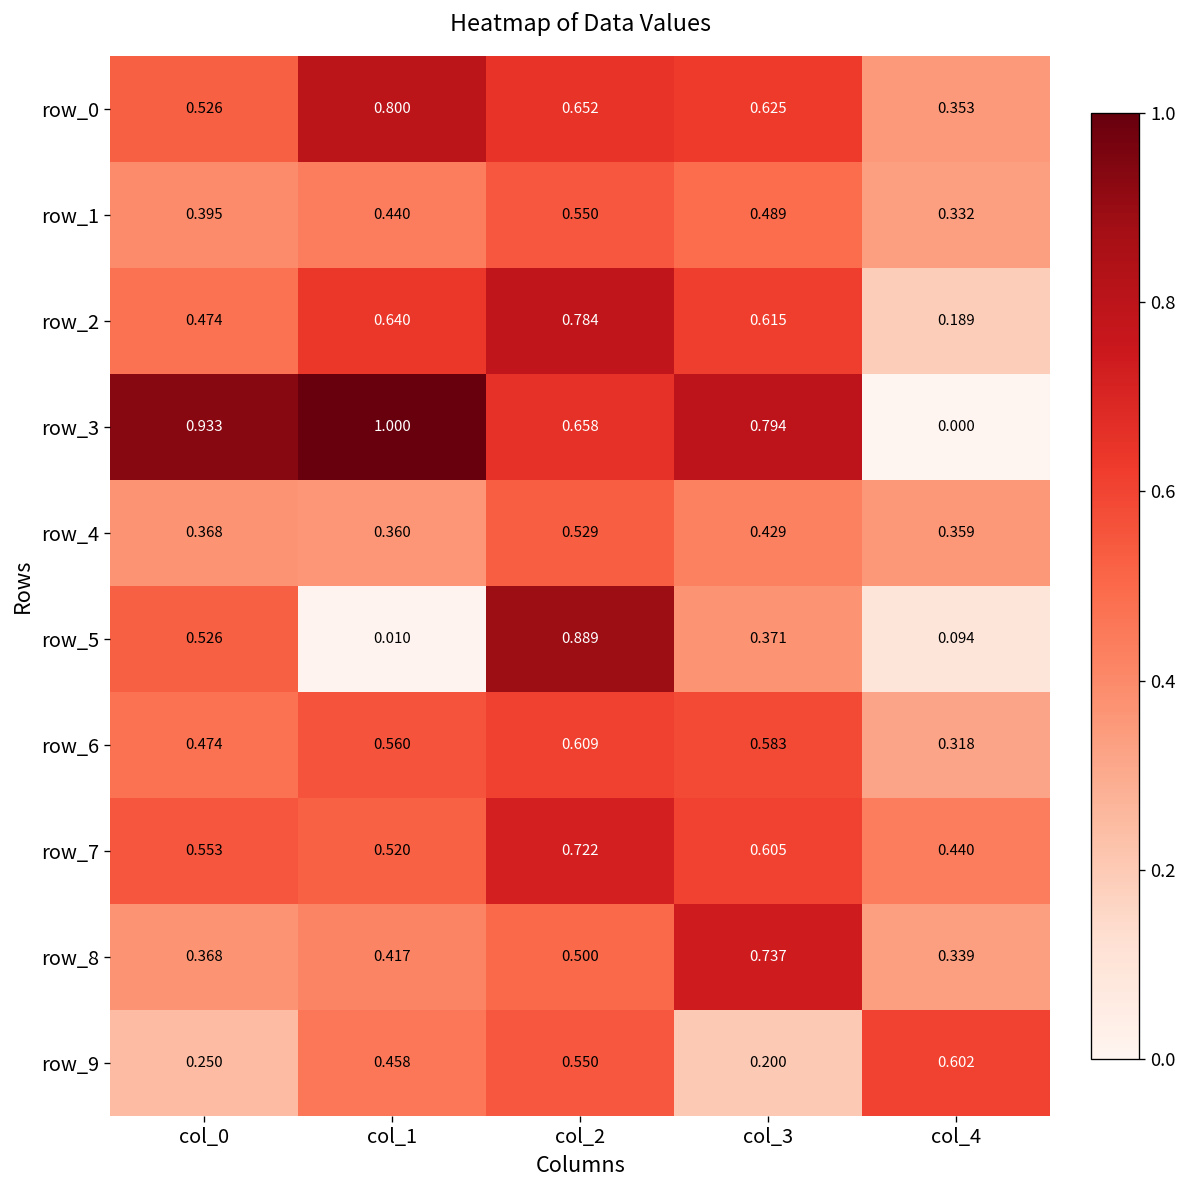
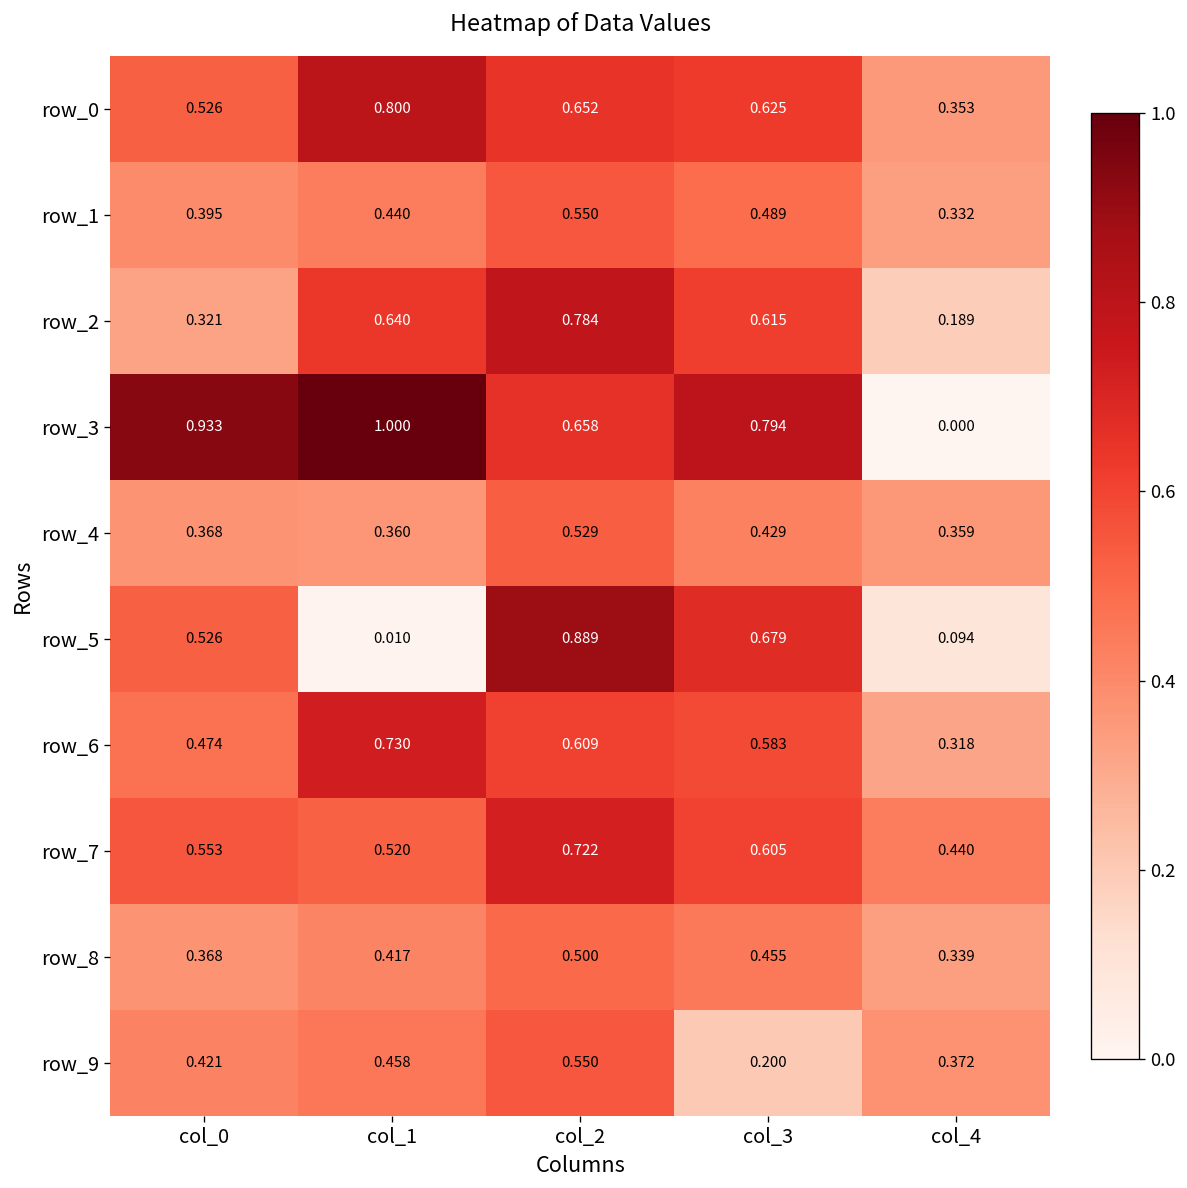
  {
    "row_0": {
      "col_0": 0.526,
      "col_1": 0.800,
      "col_2": 0.652,
      "col_3": 0.625,
      "col_4": 0.353
    },
    "row_1": {
      "col_0": 0.395,
      "col_1": 0.440,
      "col_2": 0.550,
      "col_3": 0.489,
      "col_4": 0.332
    },
    "row_2": {
-     "col_0": 0.474,
+     "col_0": 0.321,
      "col_1": 0.640,
      "col_2": 0.784,
      "col_3": 0.615,
      "col_4": 0.189
    },
    "row_3": {
      "col_0": 0.933,
      "col_1": 1.000,
      "col_2": 0.658,
      "col_3": 0.794,
      "col_4": 0.000
    },
    "row_4": {
      "col_0": 0.368,
      "col_1": 0.360,
      "col_2": 0.529,
      "col_3": 0.429,
      "col_4": 0.359
    },
    "row_5": {
      "col_0": 0.526,
      "col_1": 0.010,
      "col_2": 0.889,
-     "col_3": 0.371,
+     "col_3": 0.679,
      "col_4": 0.094
    },
    "row_6": {
      "col_0": 0.474,
-     "col_1": 0.560,
+     "col_1": 0.730,
      "col_2": 0.609,
      "col_3": 0.583,
      "col_4": 0.318
    },
    "row_7": {
      "col_0": 0.553,
      "col_1": 0.520,
      "col_2": 0.722,
      "col_3": 0.605,
      "col_4": 0.440
    },
    "row_8": {
      "col_0": 0.368,
      "col_1": 0.417,
      "col_2": 0.500,
-     "col_3": 0.737,
+     "col_3": 0.455,
      "col_4": 0.339
    },
    "row_9": {
-     "col_0": 0.250,
+     "col_0": 0.421,
      "col_1": 0.458,
      "col_2": 0.550,
      "col_3": 0.200,
-     "col_4": 0.602
+     "col_4": 0.372
    }
  }
